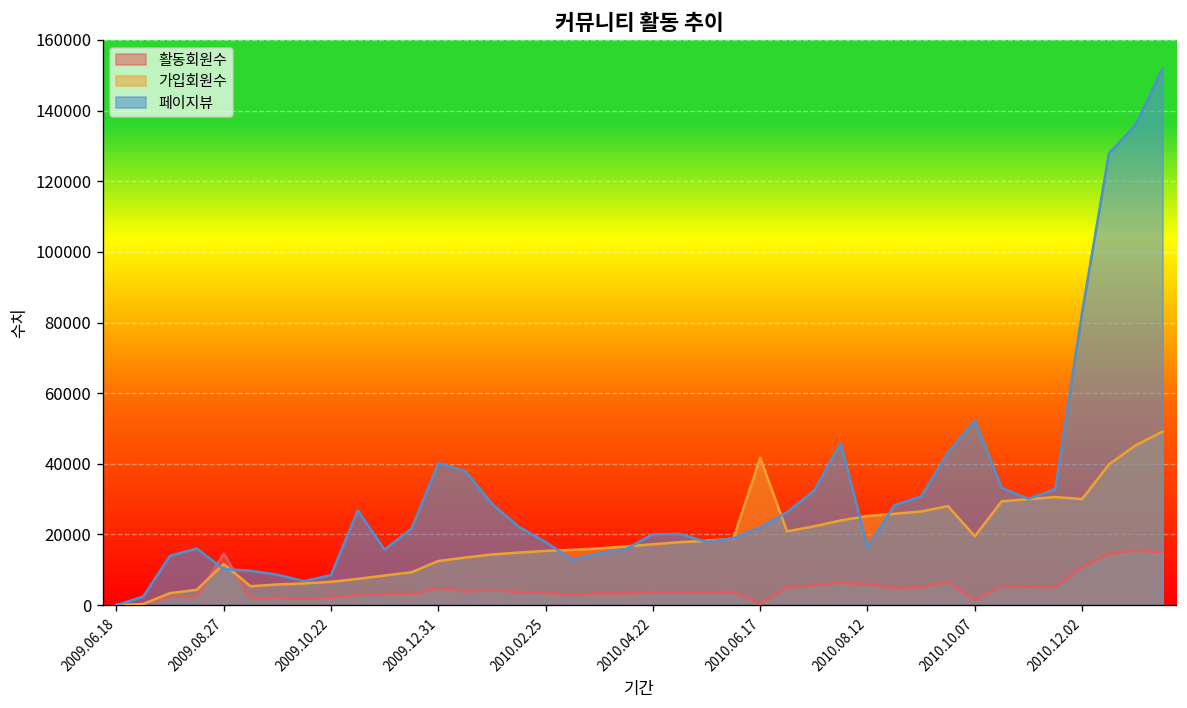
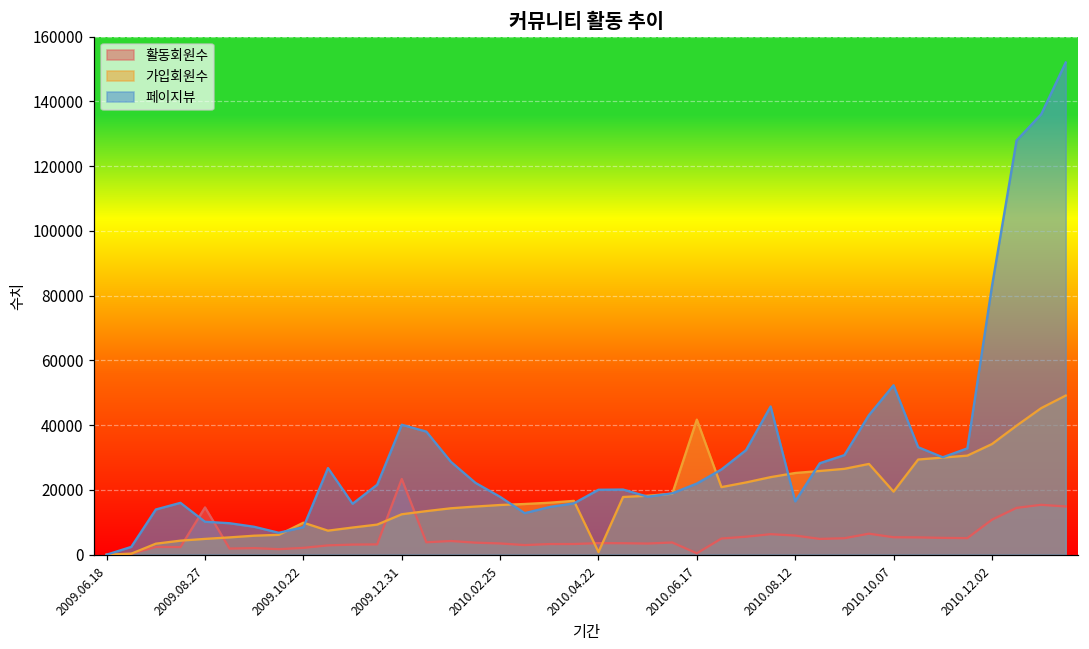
  {
    "활동회원수": {
      "2009.08.27": 15000,
      "2009.10.22": 2000,
-     "2009.12.31": 5000,
+     "2009.12.31": 23000,
      "2010.02.25": 3000,
      "2010.04.22": 4000,
      "2010.06.17": 0,
      "2010.08.12": 6000,
-     "2010.10.07": 1000,
+     "2010.10.07": 5000,
      "2010.12.02": 11000
    },
    "가입회원수": {
-     "2009.08.27": 12000,
-     "2009.10.22": 7000,
+     "2009.08.27": 5000,
+     "2009.10.22": 10000,
      "2009.12.31": 12000,
      "2010.02.25": 15000,
-     "2010.04.22": 17000,
+     "2010.04.22": 1000,
      "2010.06.17": 42000,
      "2010.08.12": 25000,
      "2010.10.07": 19000,
-     "2010.12.02": 30000
+     "2010.12.02": 34000
    },
    "페이지뷰": {
      "2009.08.27": 10000,
      "2009.10.22": 8000,
      "2009.12.31": 40000,
      "2010.02.25": 18000,
      "2010.04.22": 20000,
      "2010.06.17": 22000,
      "2010.08.12": 16000,
      "2010.10.07": 52000,
      "2010.12.02": 83000
    }
  }
